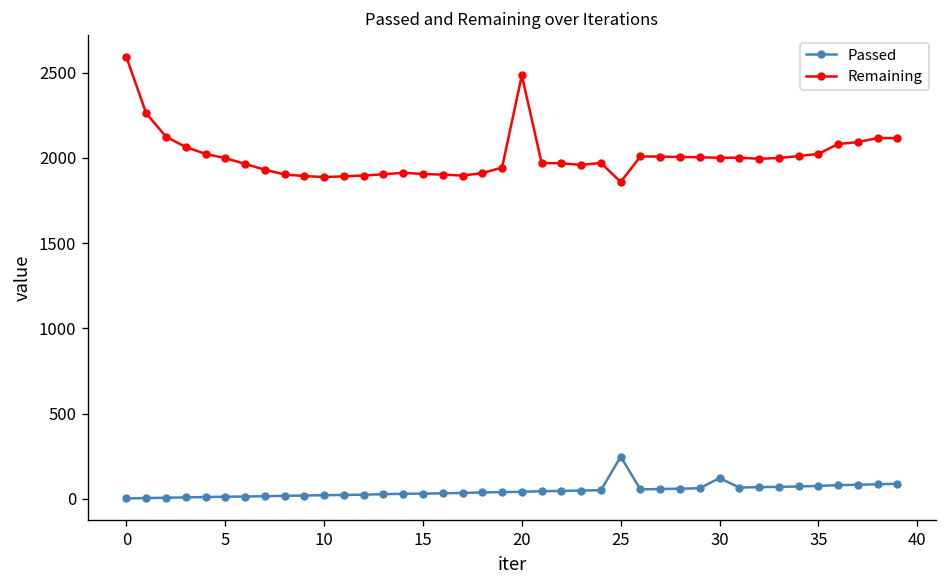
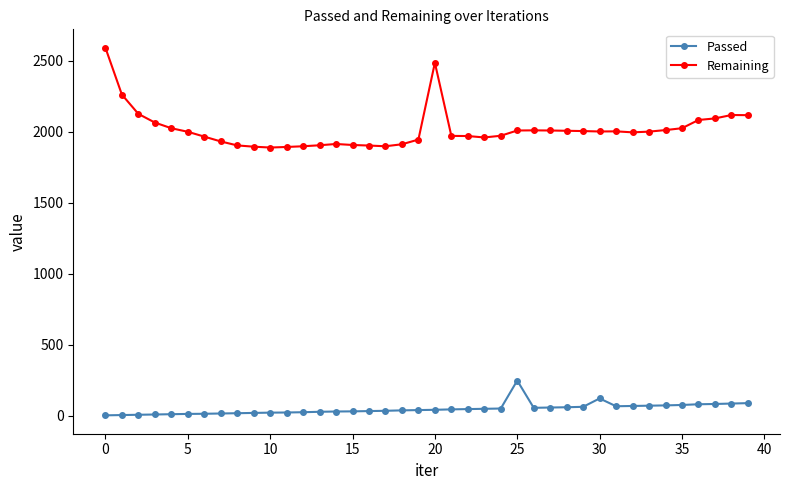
  {
    "Passed": {
      "0": 0,
      "5": 10,
      "10": 20,
      "15": 30,
      "20": 40,
      "25": 250,
      "30": 120,
      "35": 80
    },
    "Remaining": {
      "0": 2590,
      "5": 2000,
      "10": 1890,
      "15": 1910,
      "20": 2490,
-     "25": 1860,
+     "25": 2010,
      "30": 2000,
      "35": 2020
    }
  }
